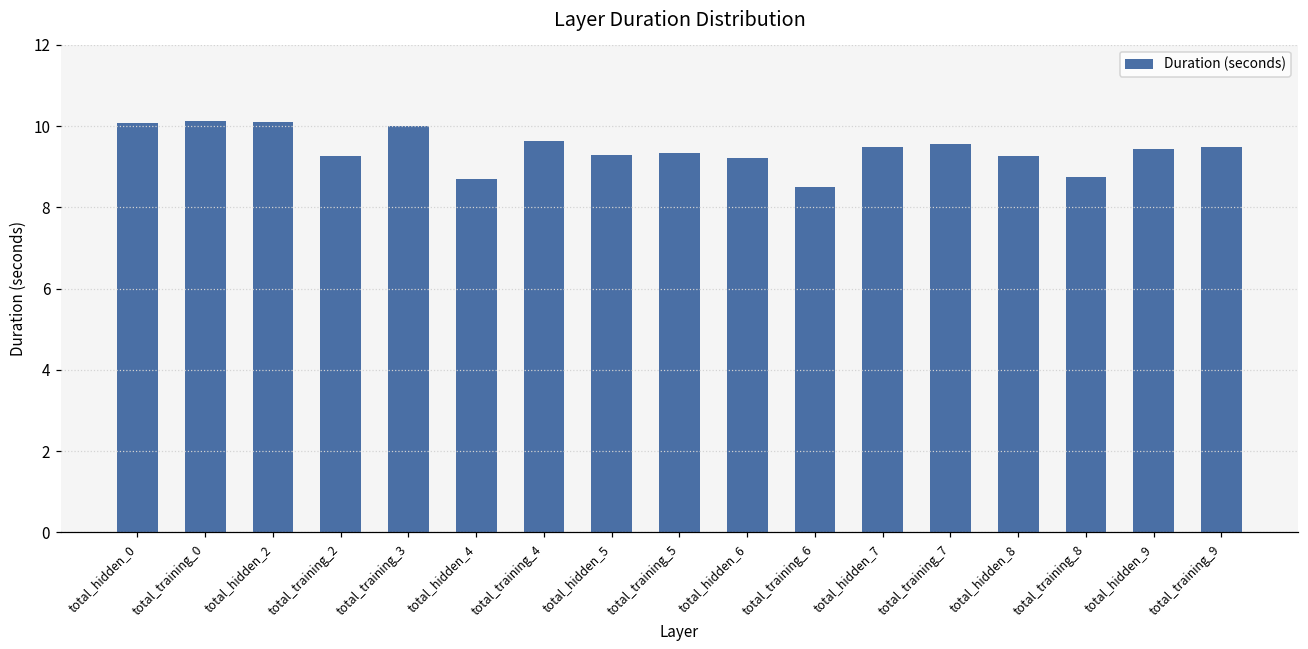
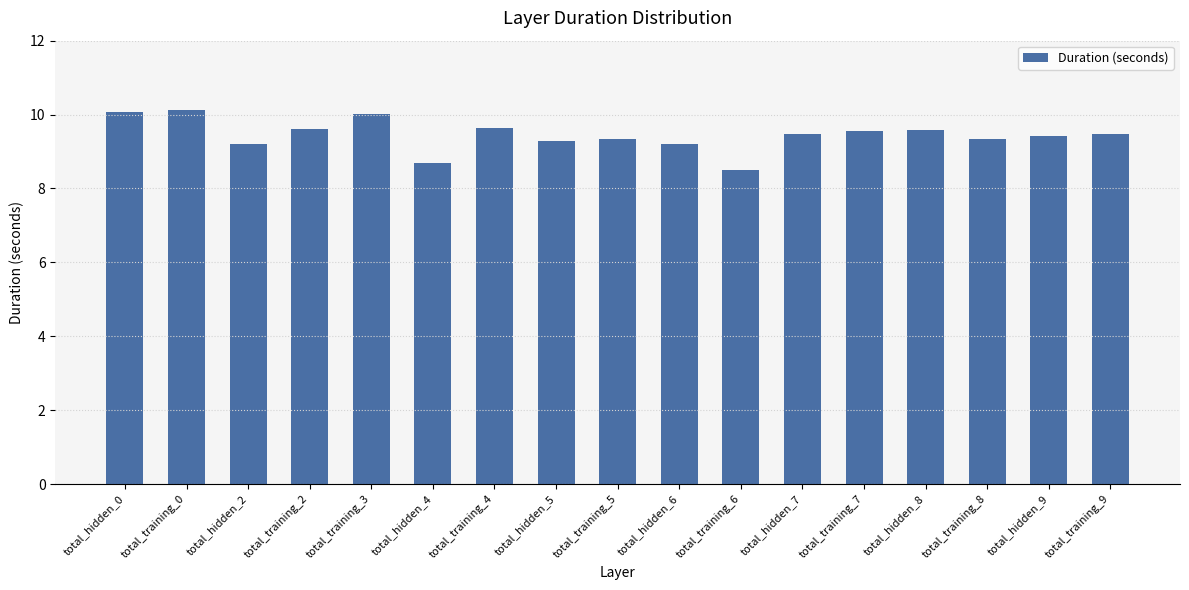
  {
    "total_hidden_0": 10.1,
    "total_training_0": 10.1,
-   "total_hidden_2": 10.1,
-   "total_training_2": 9.3,
+   "total_hidden_2": 9.2,
+   "total_training_2": 9.6,
    "total_training_3": 10.0,
    "total_hidden_4": 8.7,
    "total_training_4": 9.6,
    "total_hidden_5": 9.3,
    "total_training_5": 9.3,
    "total_hidden_6": 9.2,
    "total_training_6": 8.5,
    "total_hidden_7": 9.5,
    "total_training_7": 9.5,
-   "total_hidden_8": 9.3,
-   "total_training_8": 8.8,
+   "total_hidden_8": 9.6,
+   "total_training_8": 9.3,
    "total_hidden_9": 9.4,
    "total_training_9": 9.5
  }
